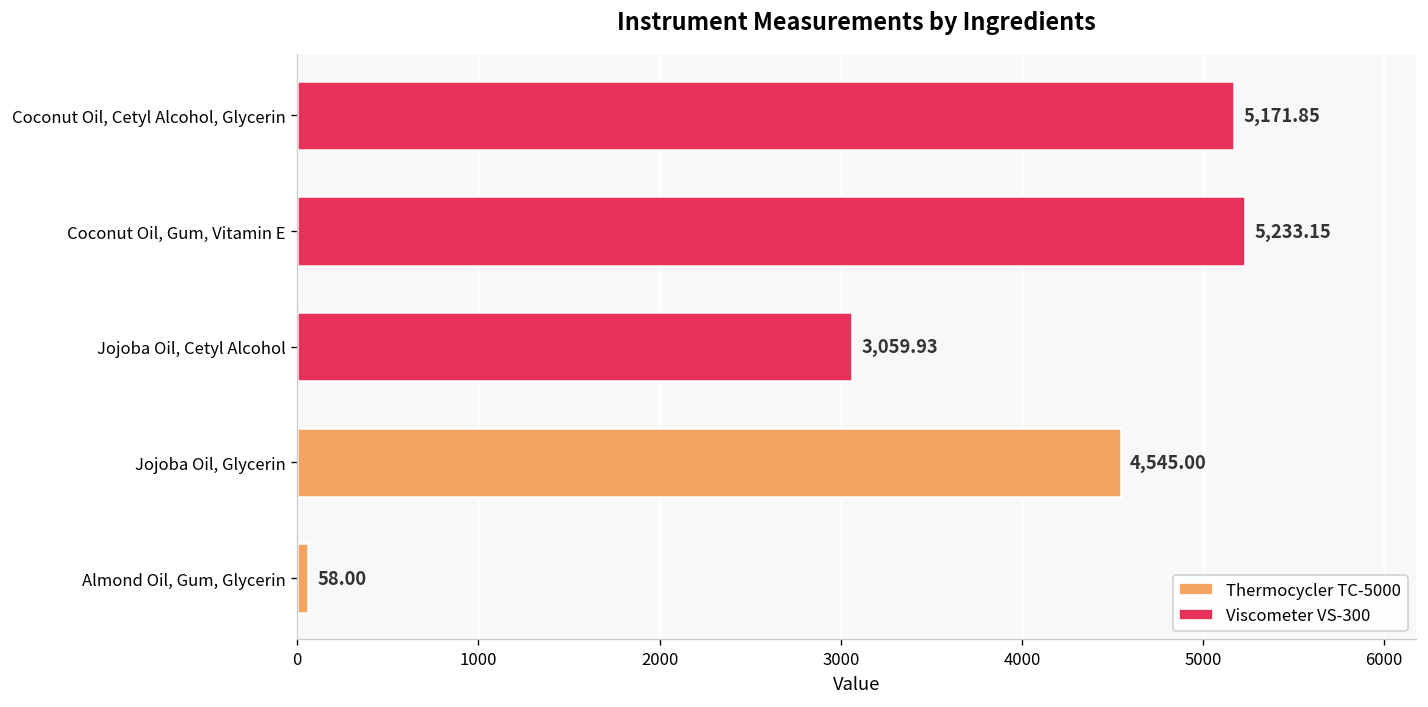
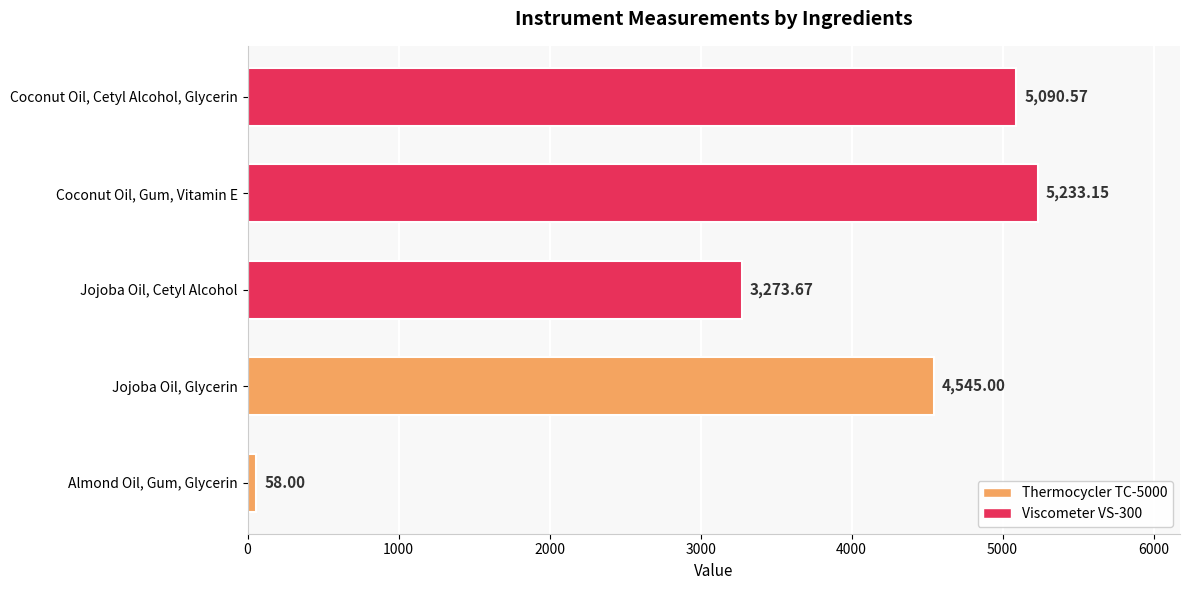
  {
-   "Coconut Oil, Cetyl Alcohol, Glycerin": "5,171.85",
+   "Coconut Oil, Cetyl Alcohol, Glycerin": "5,090.57",
    "Coconut Oil, Gum, Vitamin E": "5,233.15",
-   "Jojoba Oil, Cetyl Alcohol": "3,059.93",
+   "Jojoba Oil, Cetyl Alcohol": "3,273.67",
    "Jojoba Oil, Glycerin": "4,545.00",
    "Almond Oil, Gum, Glycerin": "58.00"
  }
